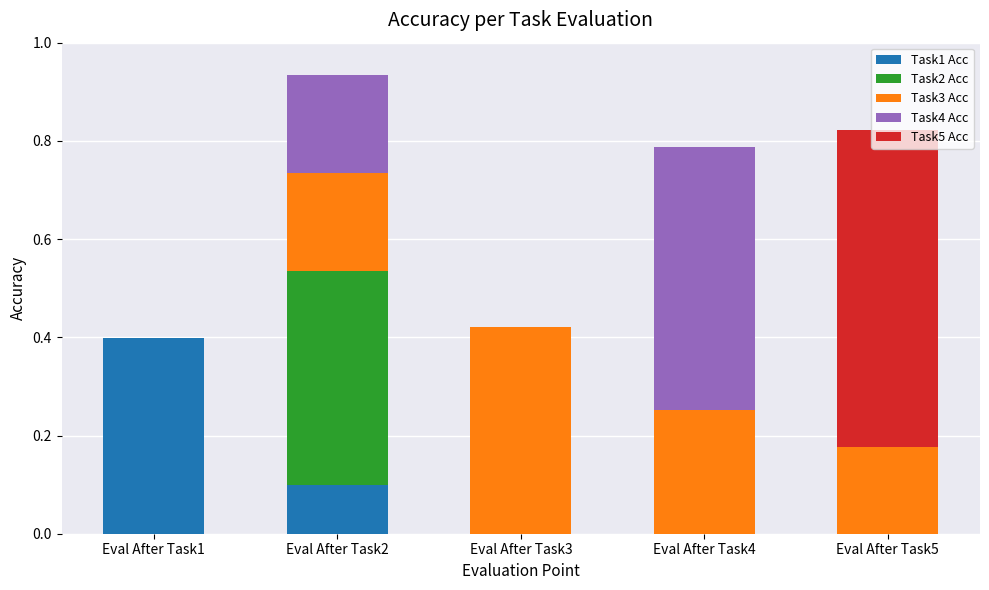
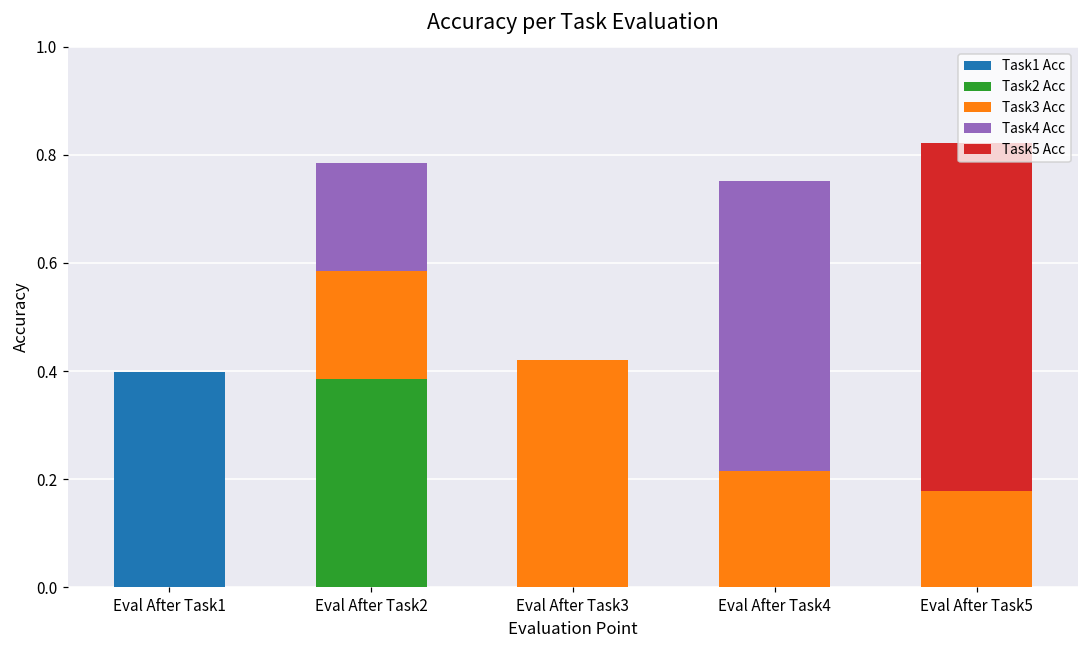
  {
    "Task1 Acc": {
      "Eval After Task1": 0.4,
-     "Eval After Task2": 0.1,
+     "Eval After Task2": 0.0,
      "Eval After Task3": 0.0,
      "Eval After Task4": 0.0,
      "Eval After Task5": 0.0
    },
    "Task2 Acc": {
-     "Eval After Task2": 0.44
+     "Eval After Task2": 0.39
    },
    "Task3 Acc": {
      "Eval After Task1": 0.00,
      "Eval After Task2": 0.20,
      "Eval After Task3": 0.42,
-     "Eval After Task4": 0.25,
+     "Eval After Task4": 0.21,
      "Eval After Task5": 0.18
    },
    "Task4 Acc": {
      "Eval After Task1": 0.00,
      "Eval After Task2": 0.20,
      "Eval After Task3": 0.00,
      "Eval After Task4": 0.54,
      "Eval After Task5": 0.00
    },
    "Task5 Acc": {
      "Eval After Task1": 0.00,
      "Eval After Task2": 0.00,
      "Eval After Task3": 0.00,
      "Eval After Task4": 0.00
    }
  }
